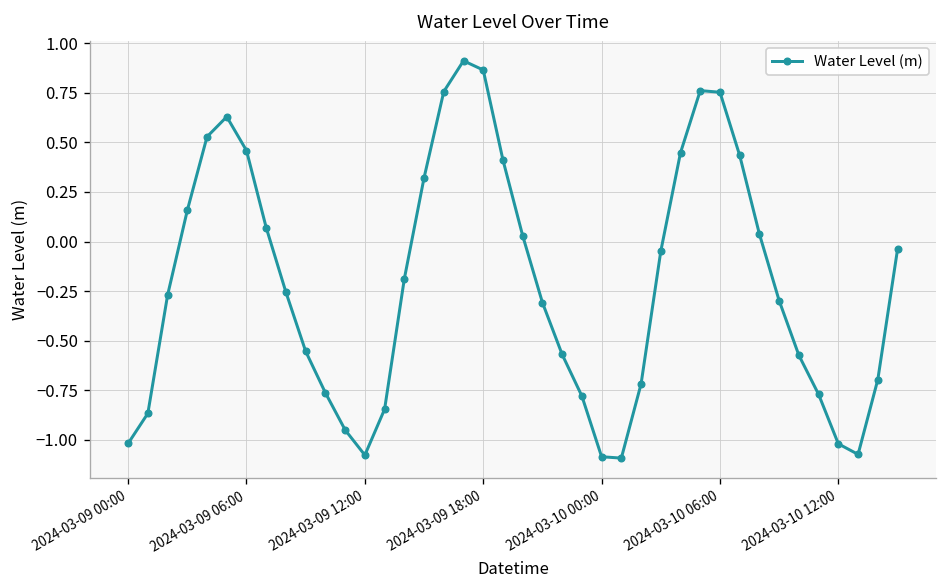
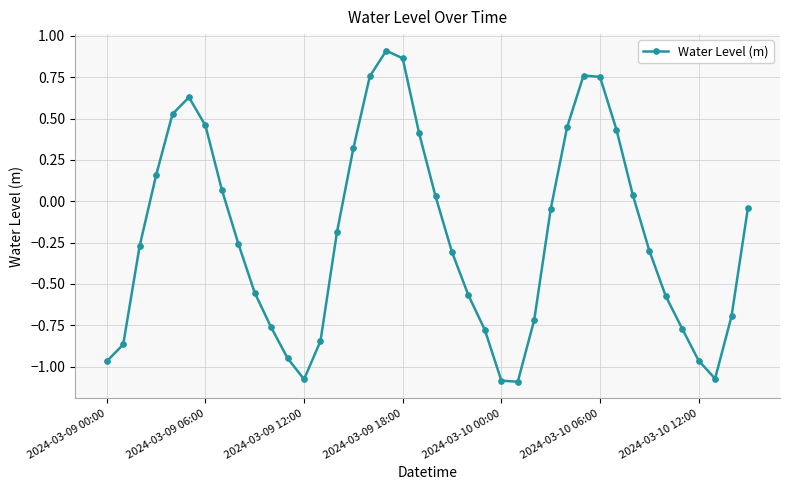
  {
-   "2024-03-09 00:00": -1.02,
+   "2024-03-09 00:00": -0.97,
    "2024-03-09 06:00": 0.46,
    "2024-03-09 12:00": -1.08,
    "2024-03-09 18:00": 0.86,
    "2024-03-10 00:00": -1.08,
    "2024-03-10 06:00": 0.75,
-   "2024-03-10 12:00": -1.02
+   "2024-03-10 12:00": -0.96
  }
